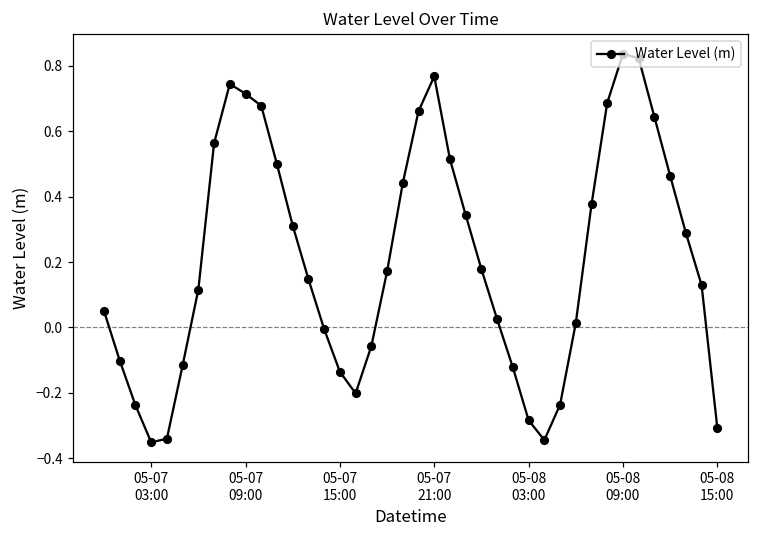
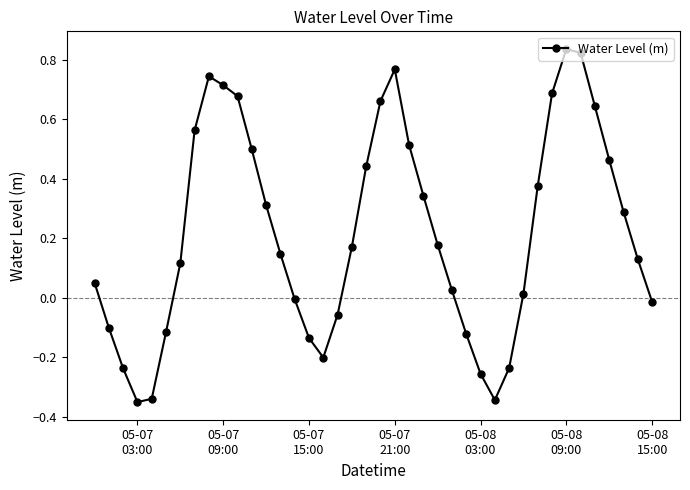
  {
    "05-07 03:00": -0.35,
    "05-07 09:00": 0.71,
    "05-07 15:00": -0.14,
    "05-07 21:00": 0.77,
-   "05-08 03:00": -0.28,
-   "05-08 15:00": -0.31
+   "05-08 03:00": -0.26,
+   "05-08 15:00": -0.01
  }
